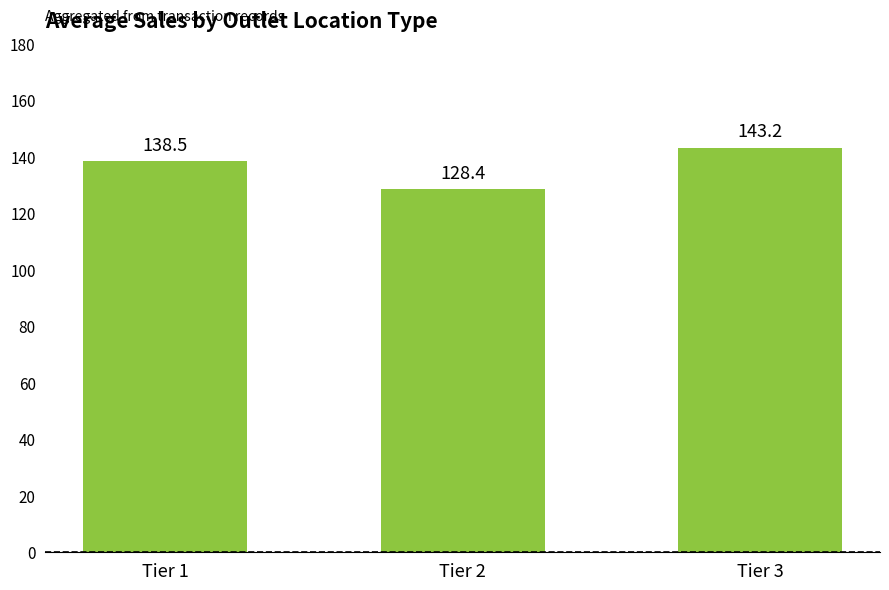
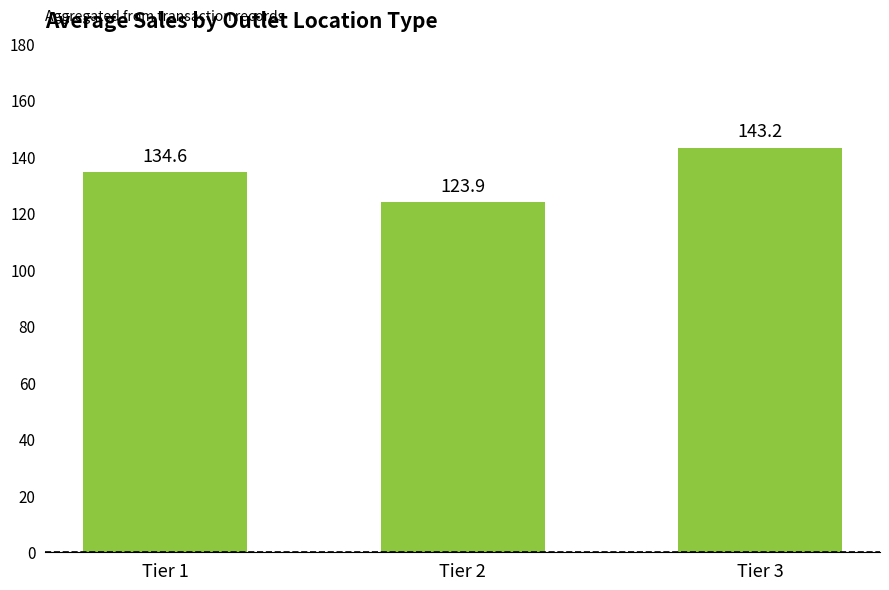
  {
-   "Tier 1": 138.5,
-   "Tier 2": 128.4,
+   "Tier 1": 134.6,
+   "Tier 2": 123.9,
    "Tier 3": 143.2
  }
